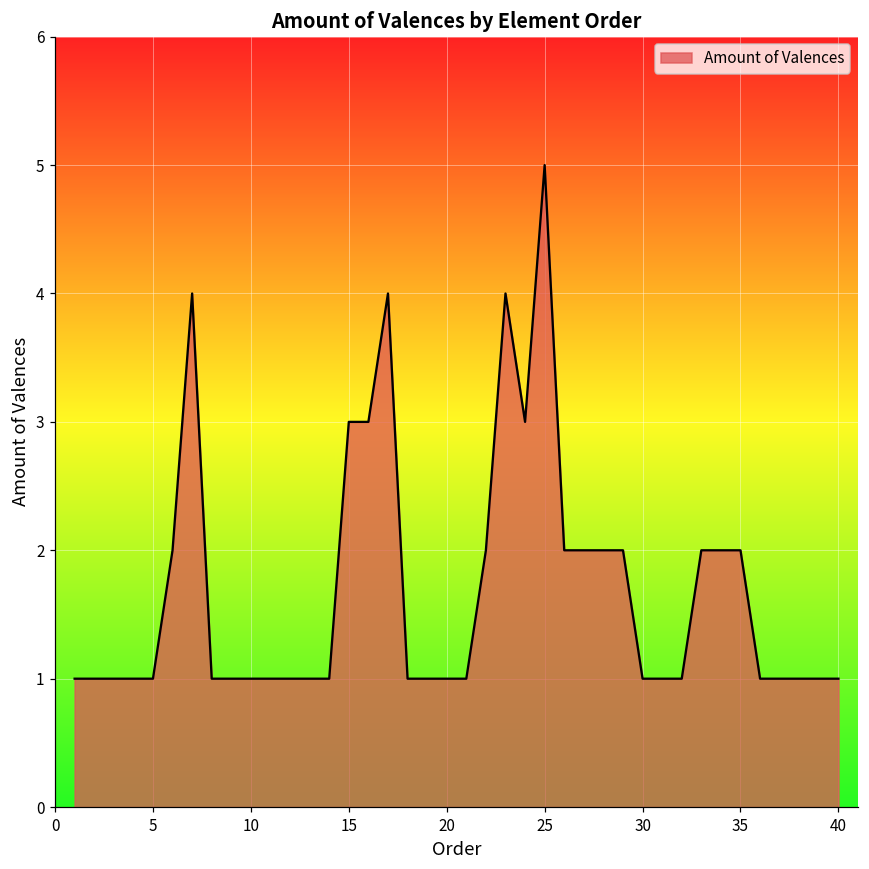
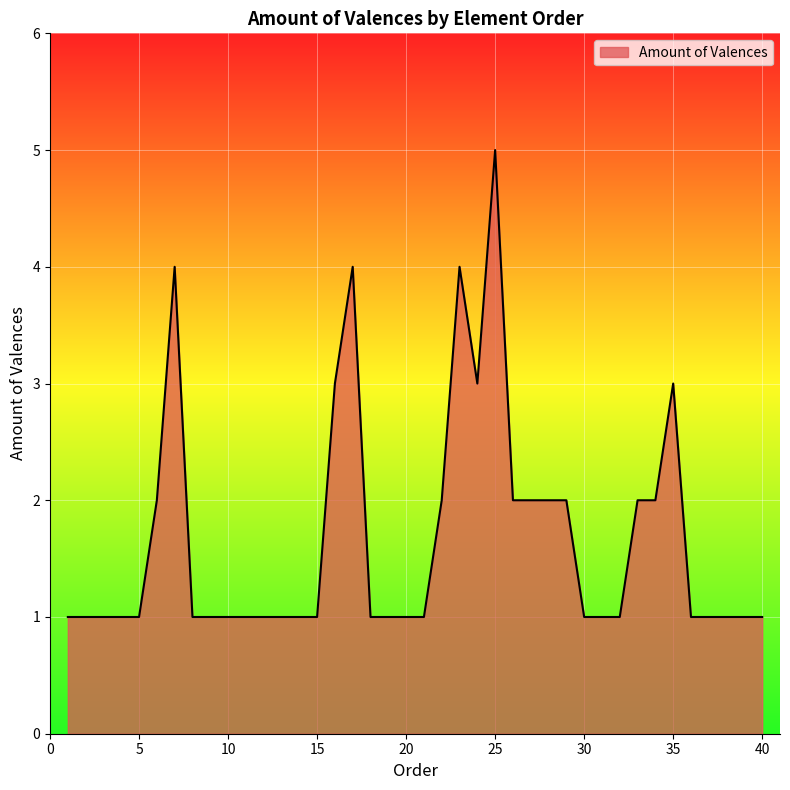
  {
    "5": 1,
    "10": 1,
-   "15": 3,
+   "15": 1,
    "20": 1,
    "25": 5,
    "30": 1,
-   "35": 2,
+   "35": 3,
    "40": 1
  }
